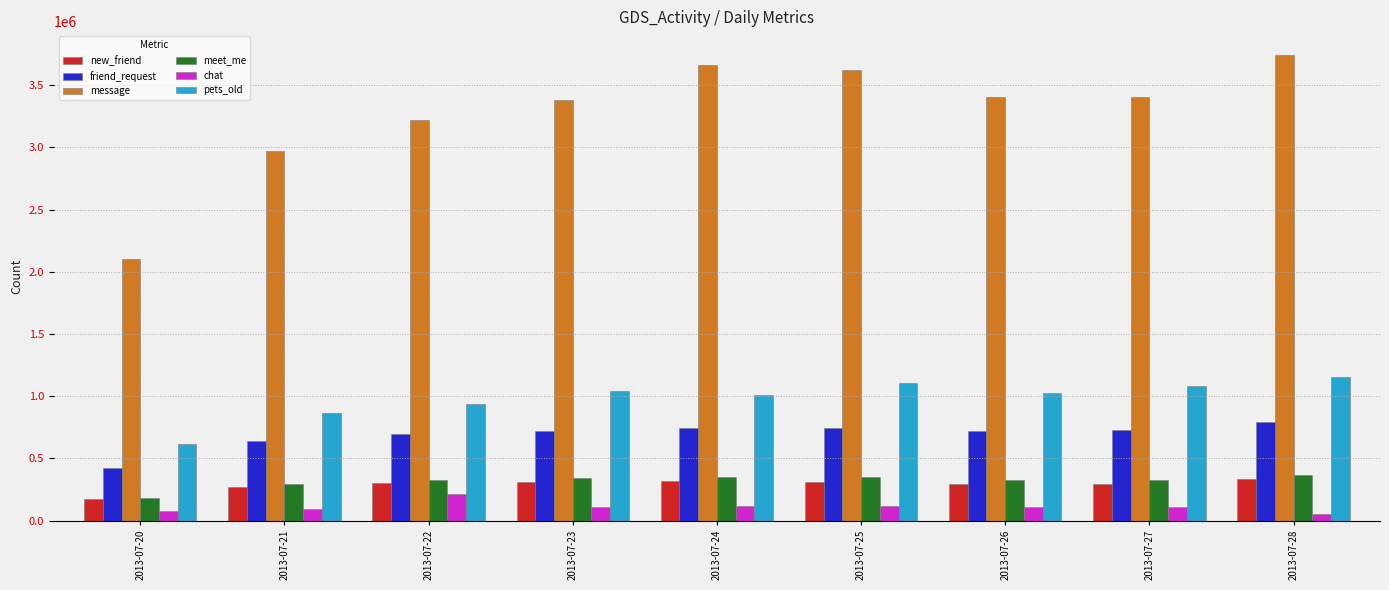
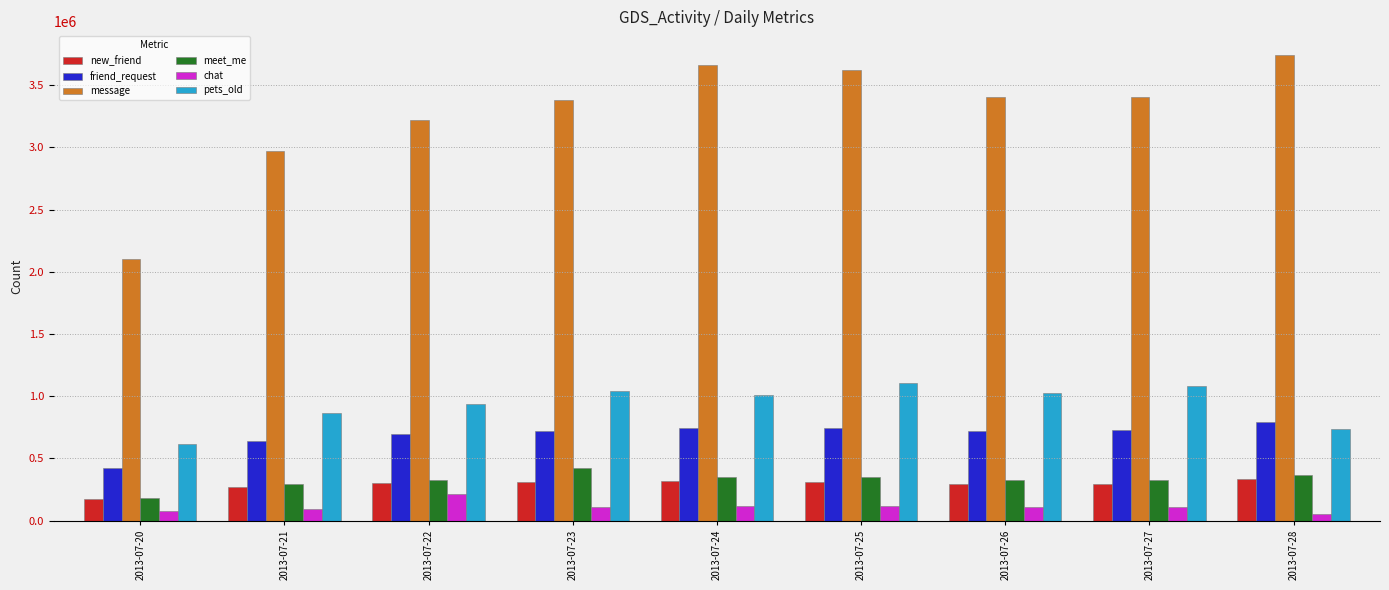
  {
    "new_friend": {
      "2013-07-20": 170000,
      "2013-07-21": 270000,
      "2013-07-22": 310000,
      "2013-07-23": 310000,
      "2013-07-24": 320000,
      "2013-07-25": 310000,
      "2013-07-26": 290000,
      "2013-07-27": 300000,
      "2013-07-28": 340000
    },
    "friend_request": {
      "2013-07-20": 420000,
      "2013-07-21": 640000,
      "2013-07-22": 700000,
      "2013-07-23": 720000,
      "2013-07-24": 750000,
      "2013-07-25": 750000,
      "2013-07-26": 720000,
      "2013-07-27": 730000,
      "2013-07-28": 790000
    },
    "message": {
      "2013-07-20": 2100000,
      "2013-07-21": 2970000,
      "2013-07-22": 3220000,
      "2013-07-23": 3380000,
      "2013-07-24": 3660000,
      "2013-07-25": 3620000,
      "2013-07-26": 3410000,
      "2013-07-27": 3400000,
      "2013-07-28": 3750000
    },
    "meet_me": {
      "2013-07-20": 180000,
      "2013-07-21": 290000,
      "2013-07-22": 330000,
-     "2013-07-23": 340000,
+     "2013-07-23": 420000,
      "2013-07-24": 350000,
      "2013-07-25": 350000,
      "2013-07-26": 330000,
      "2013-07-27": 330000,
      "2013-07-28": 370000
    },
    "chat": {
      "2013-07-20": 70000,
      "2013-07-21": 100000,
      "2013-07-22": 210000,
      "2013-07-23": 110000,
      "2013-07-24": 120000,
      "2013-07-25": 110000,
      "2013-07-26": 110000,
      "2013-07-27": 110000,
      "2013-07-28": 50000
    },
    "pets_old": {
      "2013-07-20": 620000,
      "2013-07-21": 860000,
      "2013-07-22": 940000,
      "2013-07-23": 1040000,
      "2013-07-24": 1010000,
      "2013-07-25": 1110000,
      "2013-07-26": 1030000,
      "2013-07-27": 1080000,
-     "2013-07-28": 1160000
+     "2013-07-28": 730000
    }
  }
